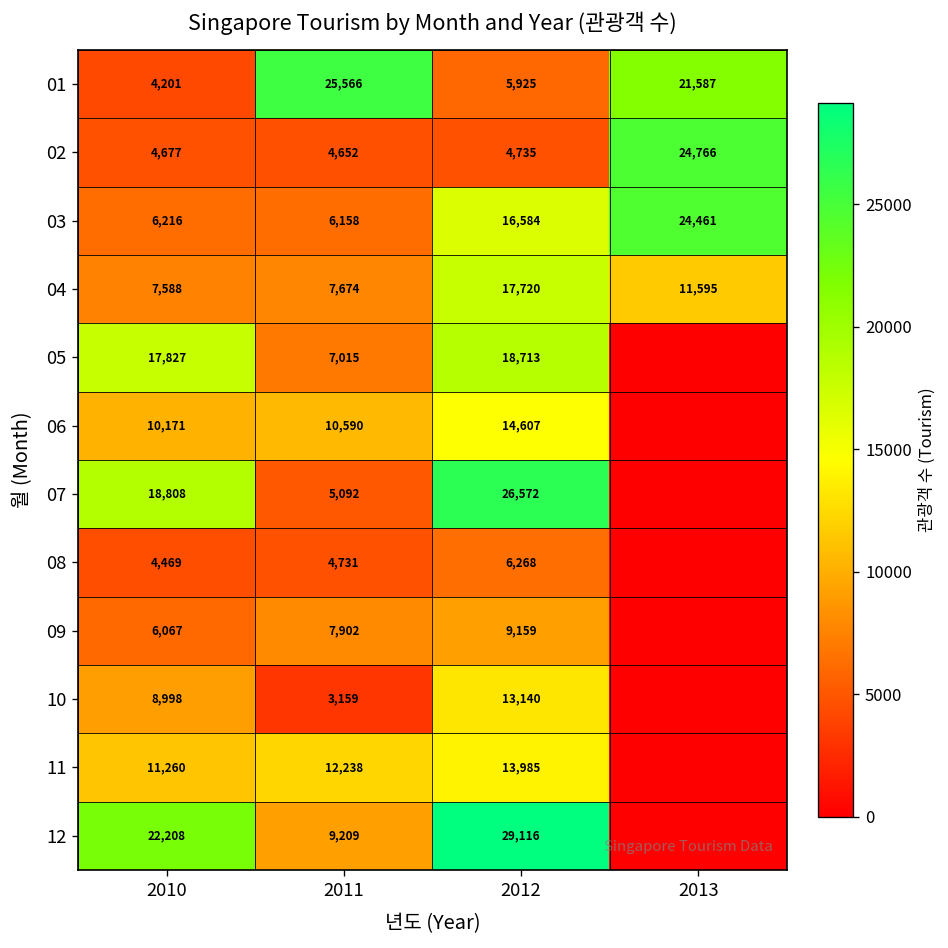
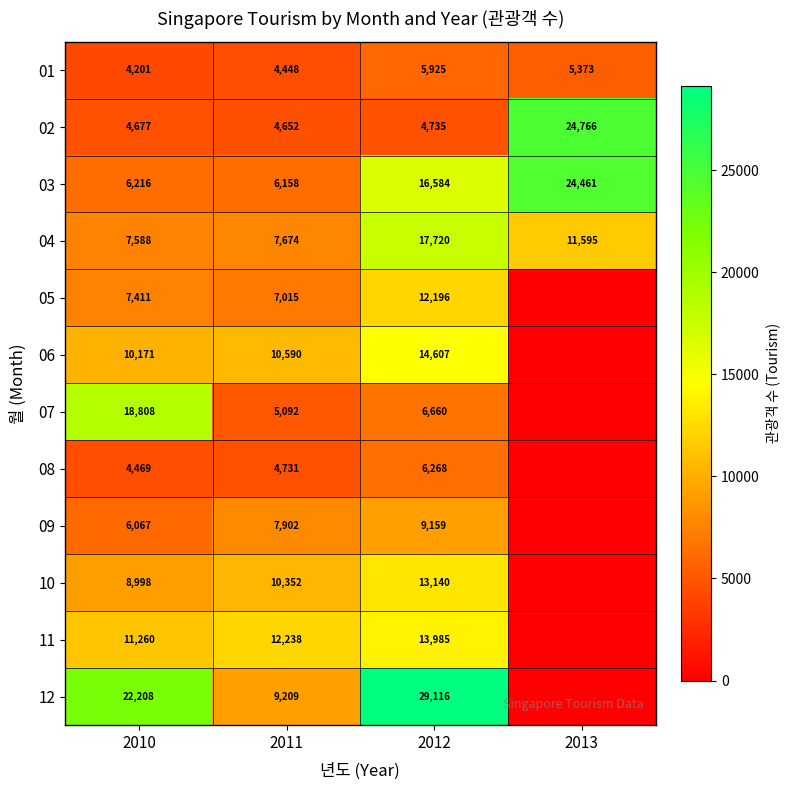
  {
    "01": {
      "2010": "4,201",
-     "2011": "25,566",
+     "2011": "4,448",
      "2012": "5,925",
-     "2013": "21,587"
+     "2013": "5,373"
    },
    "02": {
      "2010": "4,677",
      "2011": "4,652",
      "2012": "4,735",
      "2013": "24,766"
    },
    "03": {
      "2010": "6,216",
      "2011": "6,158",
      "2012": "16,584",
      "2013": "24,461"
    },
    "04": {
      "2010": "7,588",
      "2011": "7,674",
      "2012": "17,720",
      "2013": "11,595"
    },
    "05": {
-     "2010": "17,827",
+     "2010": "7,411",
      "2011": "7,015",
-     "2012": "18,713"
+     "2012": "12,196"
    },
    "06": {
      "2010": "10,171",
      "2011": "10,590",
      "2012": "14,607"
    },
    "07": {
      "2010": "18,808",
      "2011": "5,092",
-     "2012": "26,572"
+     "2012": "6,660"
    },
    "08": {
      "2010": "4,469",
      "2011": "4,731",
      "2012": "6,268"
    },
    "09": {
      "2010": "6,067",
      "2011": "7,902",
      "2012": "9,159"
    },
    "10": {
      "2010": "8,998",
-     "2011": "3,159",
+     "2011": "10,352",
      "2012": "13,140"
    },
    "11": {
      "2010": "11,260",
      "2011": "12,238",
      "2012": "13,985"
    },
    "12": {
      "2010": "22,208",
      "2011": "9,209",
      "2012": "29,116"
    }
  }
